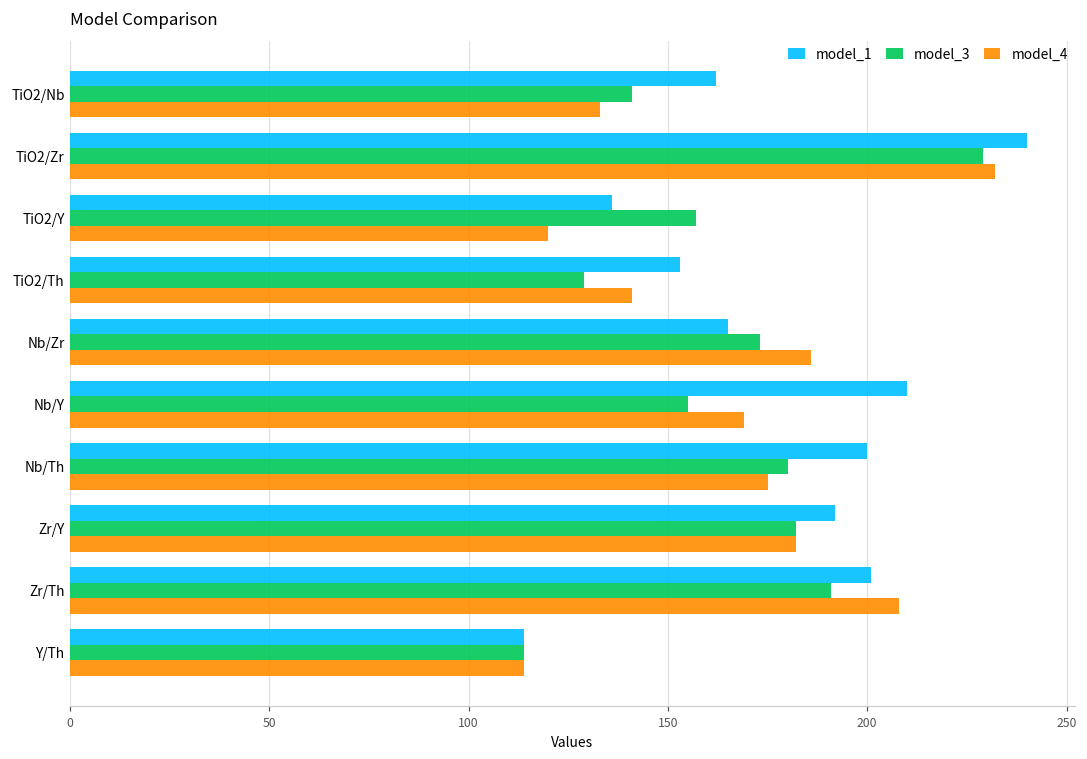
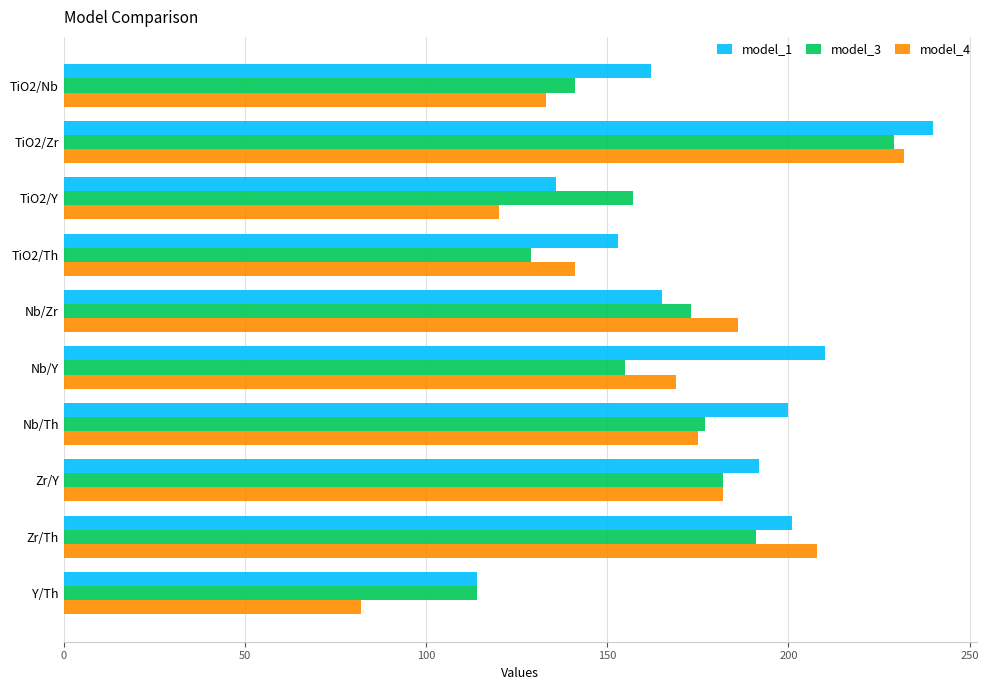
  {
    "model_1": {
      "TiO2/Nb": 162,
      "TiO2/Zr": 240,
      "TiO2/Y": 136,
      "TiO2/Th": 153,
      "Nb/Zr": 165,
      "Nb/Y": 210,
      "Nb/Th": 200,
      "Zr/Y": 192,
      "Zr/Th": 201,
      "Y/Th": 114
    },
    "model_3": {
      "TiO2/Nb": 141,
      "TiO2/Zr": 229,
      "TiO2/Y": 157,
      "TiO2/Th": 129,
      "Nb/Zr": 173,
      "Nb/Y": 155,
-     "Nb/Th": 180,
+     "Nb/Th": 177,
      "Zr/Y": 182,
      "Zr/Th": 191,
      "Y/Th": 114
    },
    "model_4": {
      "TiO2/Nb": 133,
      "TiO2/Zr": 232,
      "TiO2/Y": 120,
      "TiO2/Th": 141,
      "Nb/Zr": 186,
      "Nb/Y": 169,
      "Nb/Th": 175,
      "Zr/Y": 182,
      "Zr/Th": 208,
-     "Y/Th": 114
+     "Y/Th": 82
    }
  }
